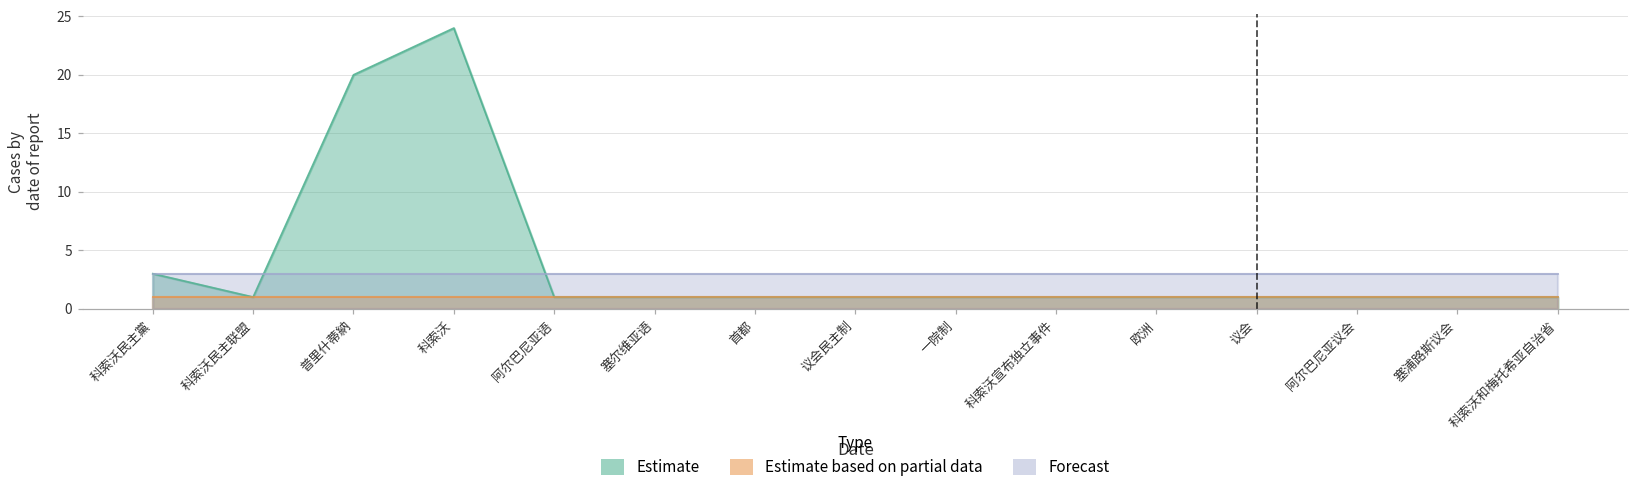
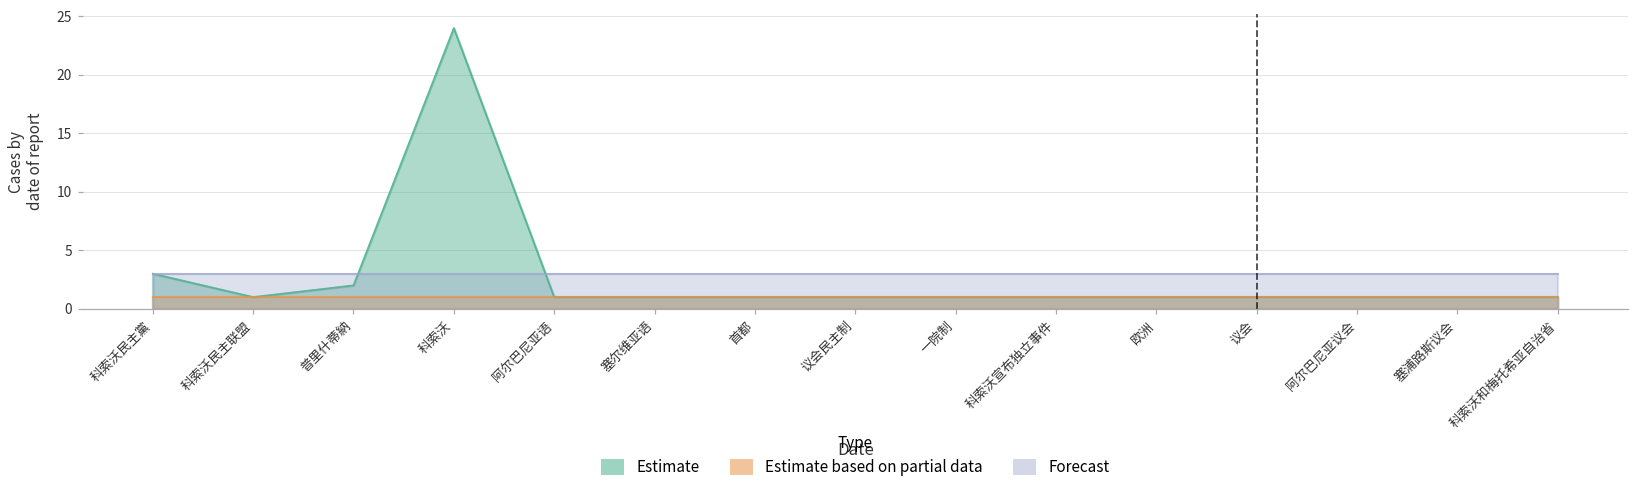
  {
    "Estimate": {
-     "普里什蒂納": 20,
+     "普里什蒂納": 2,
      "科索沃": 24
    },
    "Estimate based on partial data": {
      "科索沃民主黨": 1,
      "普里什蒂納": 1,
      "科索沃": 1
    },
    "Forecast": {
      "科索沃民主联盟": 3,
      "普里什蒂納": 3,
      "科索沃": 3,
      "阿尔巴尼亚语": 3,
      "塞尔维亚语": 3,
      "首都": 3,
      "议会民主制": 3,
      "一院制": 3,
      "科索沃宣布独立事件": 3,
      "欧洲": 3,
      "议会": 3,
      "阿尔巴尼亚议会": 3,
      "塞浦路斯议会": 3,
      "科索沃和梅托希亚自治省": 3
    }
  }
